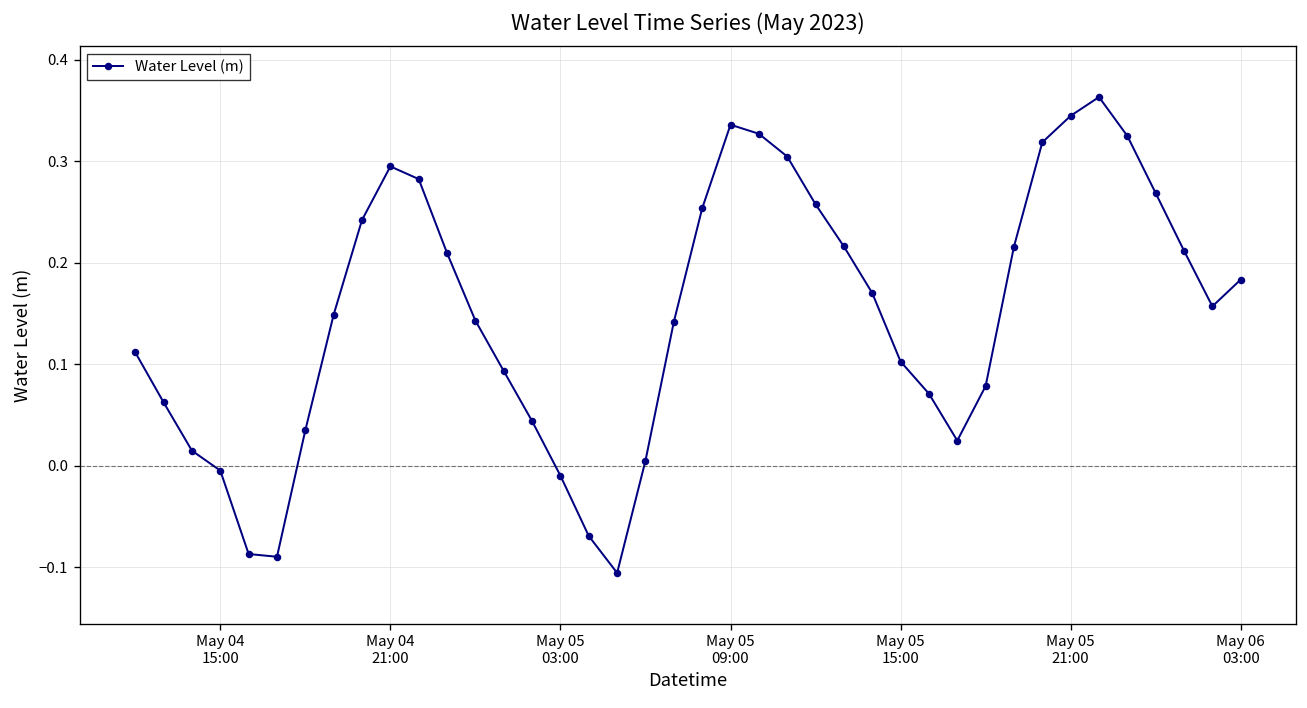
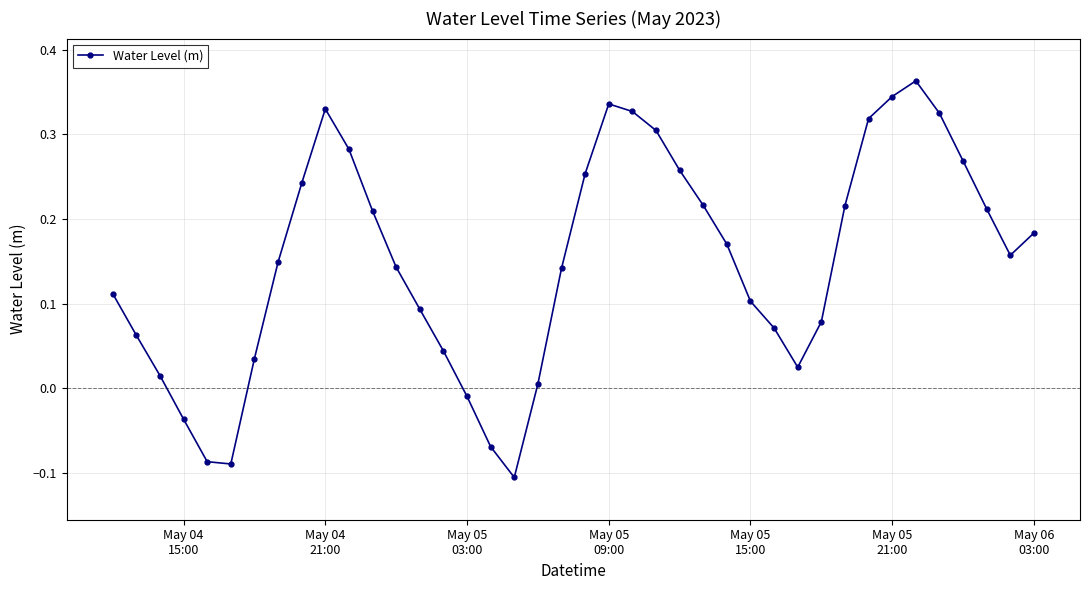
  {
-   "May 04 15:00": 0.00,
-   "May 04 21:00": 0.29,
+   "May 04 15:00": -0.04,
+   "May 04 21:00": 0.33,
    "May 05 03:00": -0.01,
    "May 05 09:00": 0.34,
    "May 05 15:00": 0.10,
    "May 05 21:00": 0.34,
    "May 06 03:00": 0.18
  }
